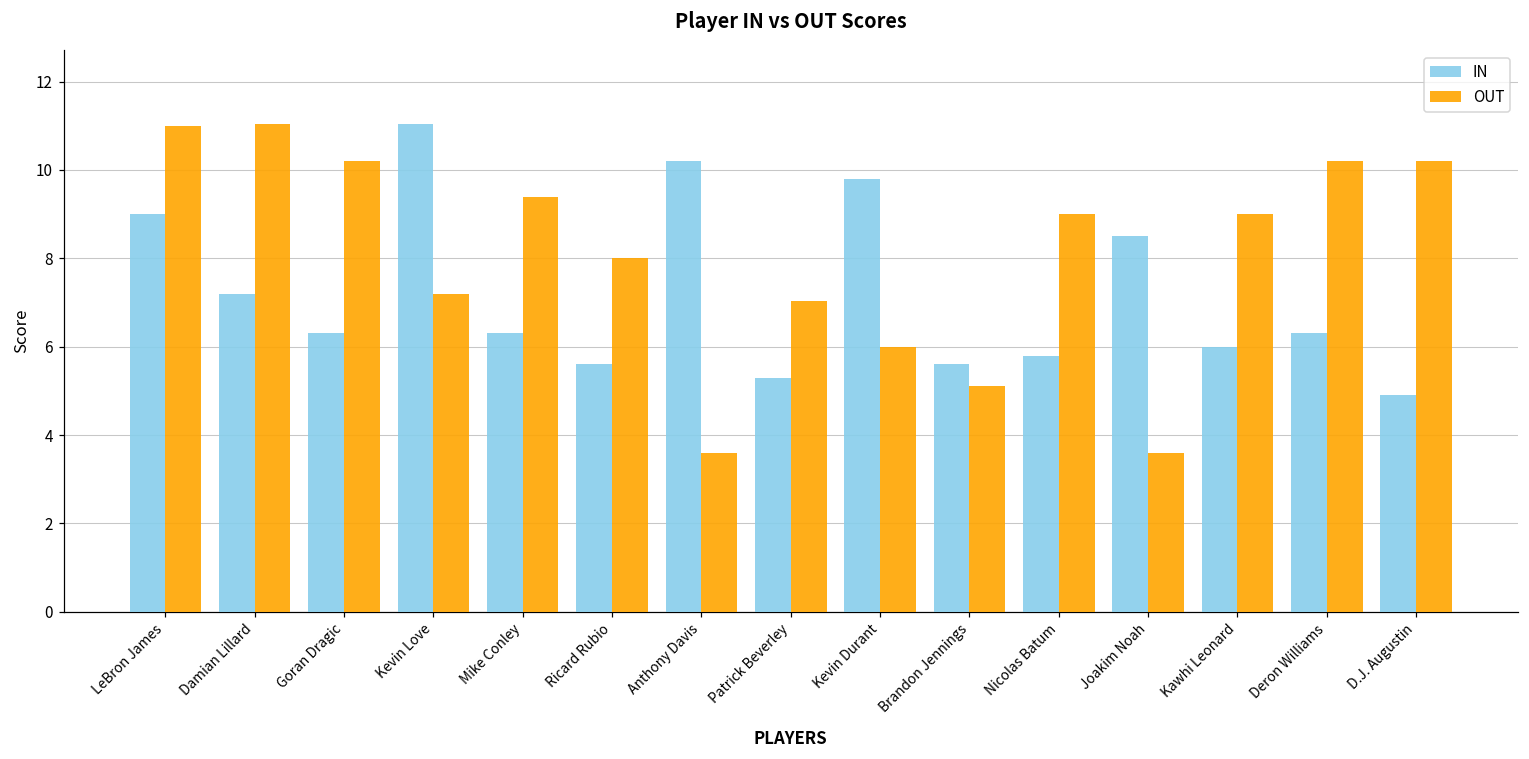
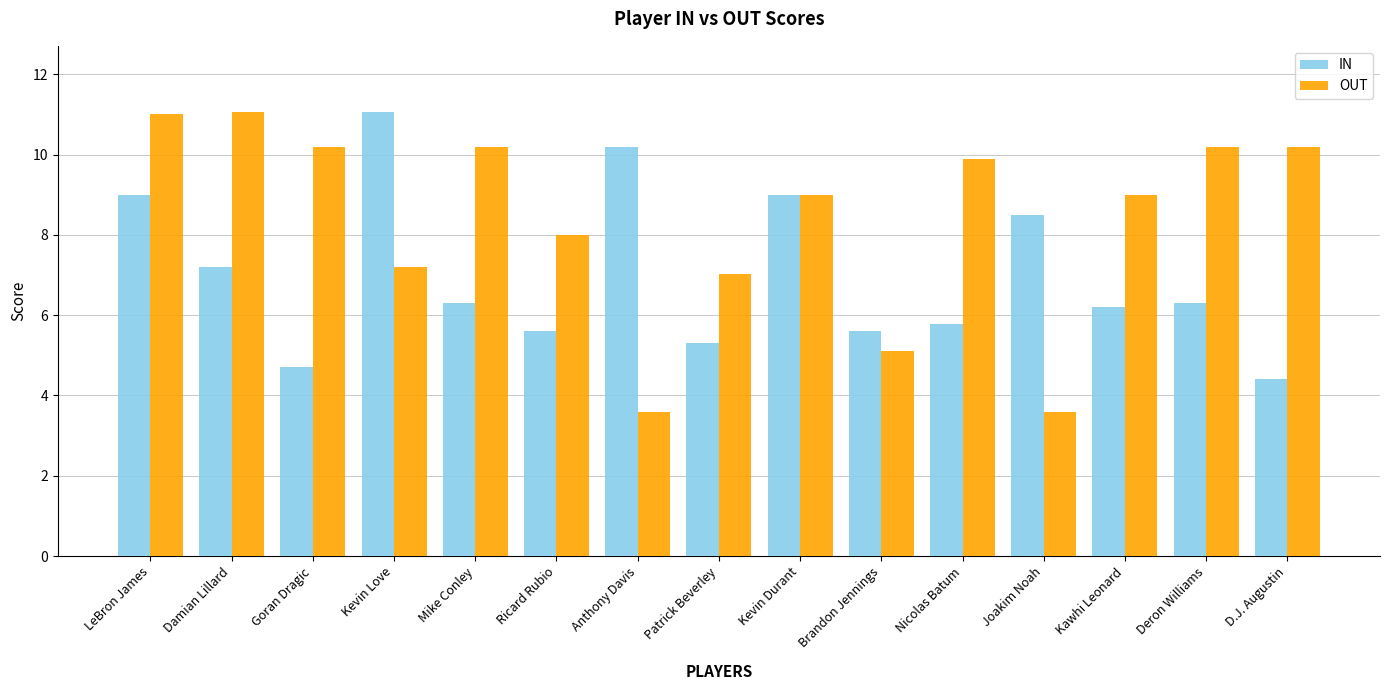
  {
    "IN": {
      "LeBron James": 9.0,
      "Damian Lillard": 7.2,
-     "Goran Dragic": 6.3,
+     "Goran Dragic": 4.7,
      "Kevin Love": 11.1,
      "Mike Conley": 6.3,
      "Ricard Rubio": 5.6,
      "Anthony Davis": 10.2,
      "Patrick Beverley": 5.3,
-     "Kevin Durant": 9.8,
+     "Kevin Durant": 9.0,
      "Brandon Jennings": 5.6,
      "Nicolas Batum": 5.8,
      "Joakim Noah": 8.5,
-     "Kawhi Leonard": 6.0,
+     "Kawhi Leonard": 6.2,
      "Deron Williams": 6.3,
-     "D.J. Augustin": 4.9
+     "D.J. Augustin": 4.4
    },
    "OUT": {
      "LeBron James": 11.0,
      "Damian Lillard": 11.1,
      "Goran Dragic": 10.2,
      "Kevin Love": 7.2,
-     "Mike Conley": 9.4,
+     "Mike Conley": 10.2,
      "Ricard Rubio": 8.0,
      "Anthony Davis": 3.6,
      "Patrick Beverley": 7.0,
-     "Kevin Durant": 6,
+     "Kevin Durant": 9,
      "Brandon Jennings": 5.1,
-     "Nicolas Batum": 9.0,
+     "Nicolas Batum": 9.9,
      "Joakim Noah": 3.6,
      "Kawhi Leonard": 9.0,
      "Deron Williams": 10.2,
      "D.J. Augustin": 10.2
    }
  }
